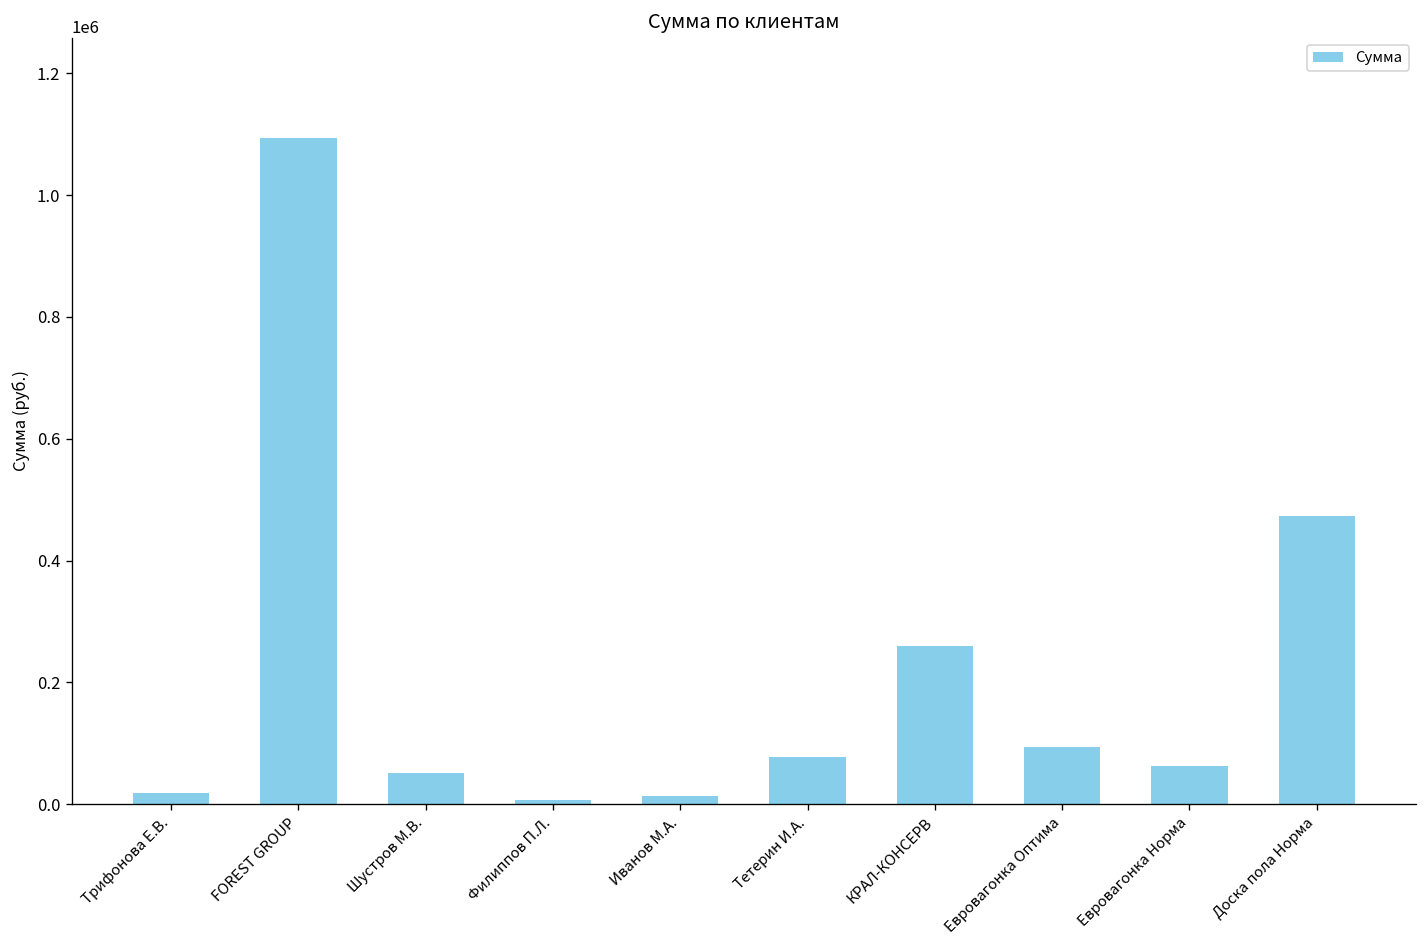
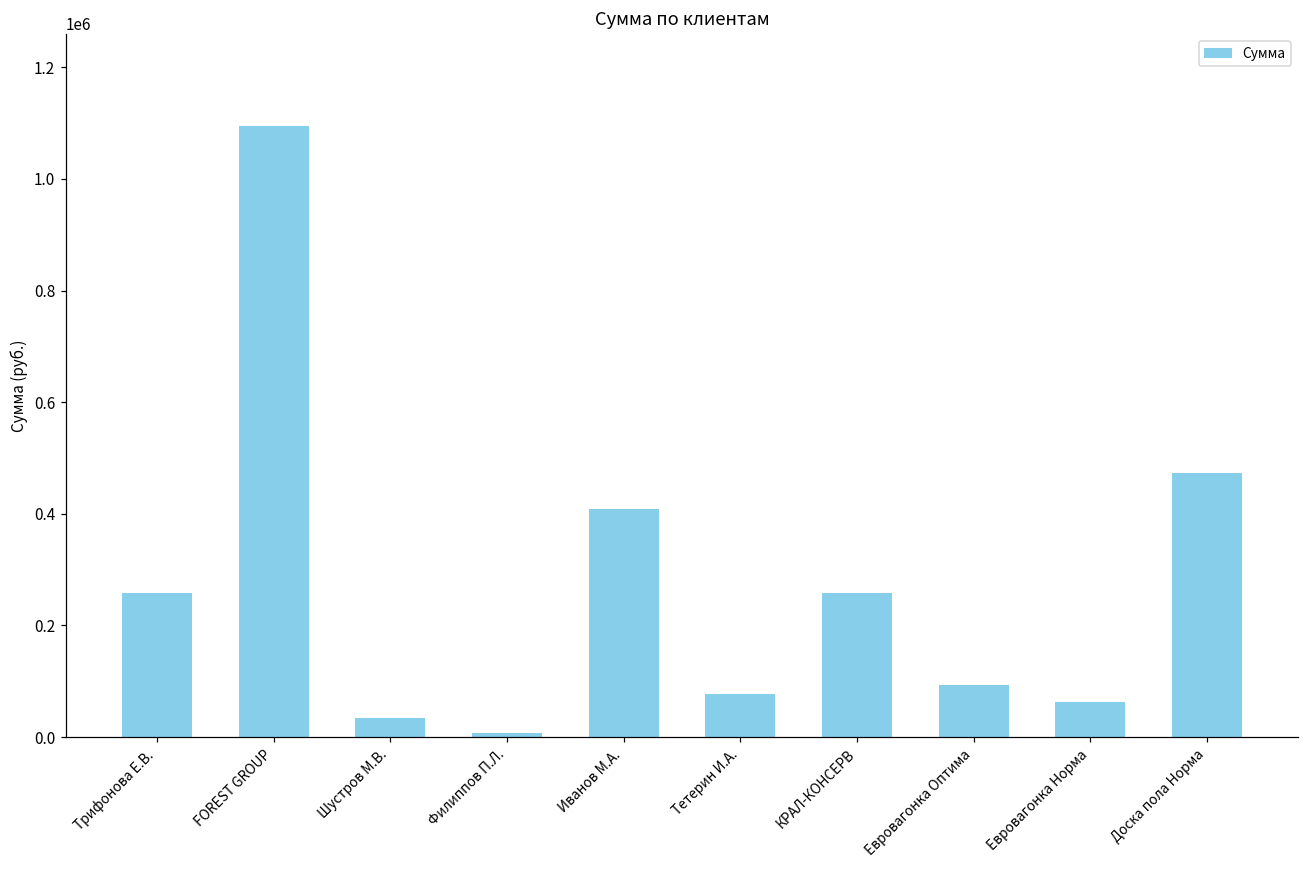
  {
-   "Трифонова Е.В.": 20000,
+   "Трифонова Е.В.": 260000,
    "FOREST GROUP": 1090000,
-   "Шустров М.В.": 50000,
+   "Шустров М.В.": 30000,
    "Филиппов П.Л.": 10000,
-   "Иванов М.А.": 10000,
+   "Иванов М.А.": 410000,
    "Тетерин И.А.": 80000,
    "КРАЛ-КОНСЕРВ": 260000,
    "Евровагонка Оптима": 90000,
    "Евровагонка Норма": 60000,
    "Доска пола Норма": 470000
  }
